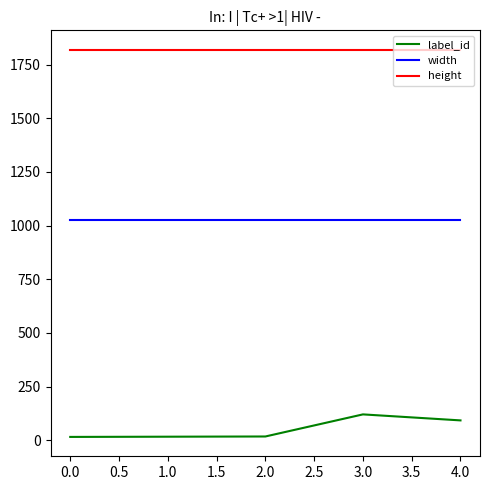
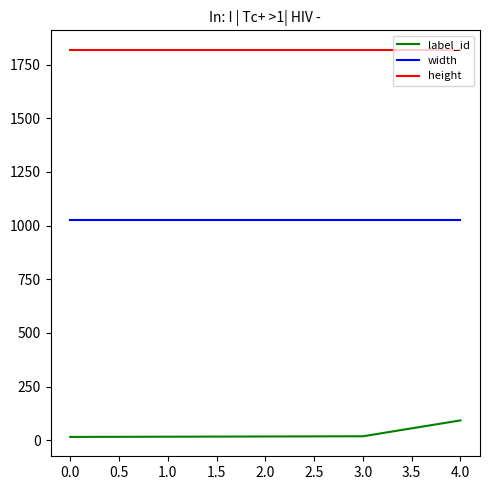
  {
    "label_id": {
      "0.0": 20,
      "1.0": 20,
      "2.0": 20,
-     "3.0": 120,
+     "3.0": 20,
      "4.0": 90
    },
    "width": {
      "0.0": 1020,
      "1.0": 1020,
      "2.0": 1020,
      "3.0": 1020,
      "4.0": 1020
    },
    "height": {
      "0.0": 1820,
      "1.0": 1820,
      "2.0": 1820,
      "3.0": 1820
    }
  }
